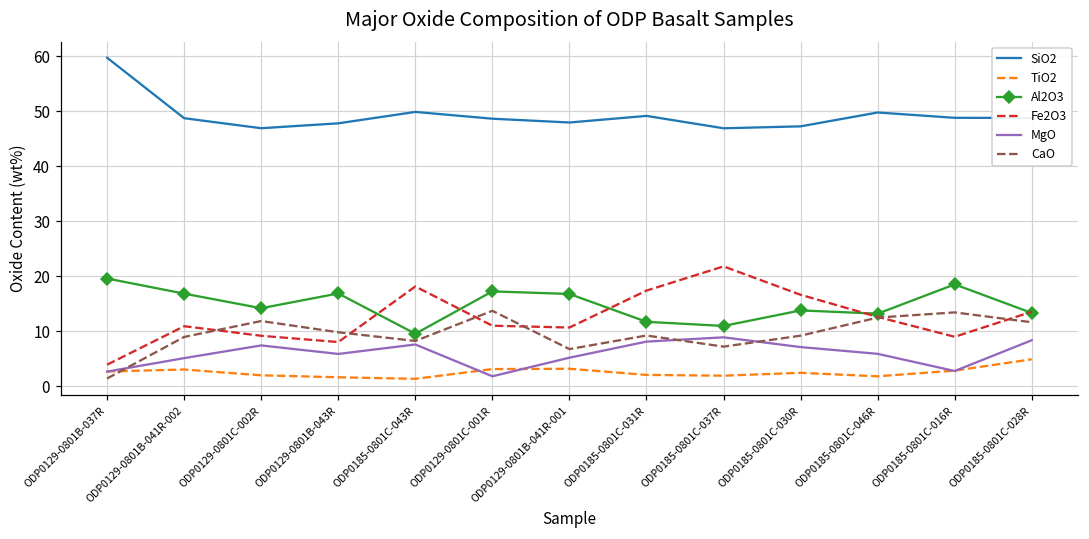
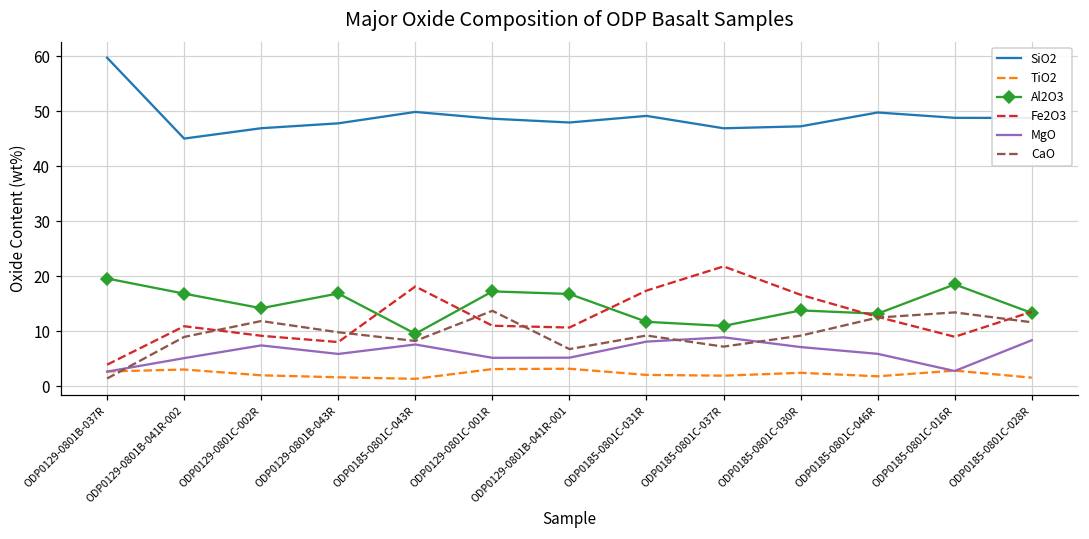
  {
    "SiO2": {
      "ODP0129-0801B-037R": 60,
-     "ODP0129-0801B-041R-002": 49,
+     "ODP0129-0801B-041R-002": 45,
      "ODP0129-0801C-002R": 47,
      "ODP0129-0801B-043R": 48,
      "ODP0185-0801C-043R": 50,
      "ODP0129-0801C-001R": 49,
      "ODP0129-0801B-041R-001": 48,
      "ODP0185-0801C-031R": 49,
      "ODP0185-0801C-037R": 47,
      "ODP0185-0801C-030R": 47,
      "ODP0185-0801C-046R": 50,
      "ODP0185-0801C-016R": 49
    },
    "TiO2": {
      "ODP0129-0801B-041R-002": 3,
      "ODP0129-0801C-002R": 2,
      "ODP0129-0801B-043R": 2,
      "ODP0185-0801C-043R": 1,
      "ODP0129-0801C-001R": 3,
      "ODP0129-0801B-041R-001": 3,
      "ODP0185-0801C-031R": 2,
      "ODP0185-0801C-037R": 2,
      "ODP0185-0801C-030R": 2,
      "ODP0185-0801C-046R": 2,
-     "ODP0185-0801C-028R": 5
+     "ODP0185-0801C-028R": 2
    },
    "Al2O3": {
      "ODP0129-0801B-037R": 20,
      "ODP0129-0801B-041R-002": 17,
      "ODP0129-0801C-002R": 14,
      "ODP0129-0801B-043R": 17,
      "ODP0185-0801C-043R": 10,
      "ODP0129-0801C-001R": 17,
      "ODP0129-0801B-041R-001": 17,
      "ODP0185-0801C-031R": 12,
      "ODP0185-0801C-037R": 11,
      "ODP0185-0801C-030R": 14,
      "ODP0185-0801C-046R": 13,
      "ODP0185-0801C-016R": 19
    },
    "Fe2O3": {
      "ODP0129-0801B-037R": 4,
      "ODP0129-0801B-041R-002": 11,
      "ODP0129-0801C-002R": 9,
      "ODP0129-0801B-043R": 8,
      "ODP0185-0801C-043R": 18,
      "ODP0129-0801C-001R": 11,
      "ODP0129-0801B-041R-001": 11,
      "ODP0185-0801C-031R": 17,
      "ODP0185-0801C-037R": 22,
      "ODP0185-0801C-030R": 17,
      "ODP0185-0801C-016R": 9
    },
    "MgO": {
      "ODP0129-0801B-041R-002": 5,
      "ODP0129-0801C-002R": 7,
      "ODP0129-0801B-043R": 6,
      "ODP0185-0801C-043R": 8,
-     "ODP0129-0801C-001R": 2,
+     "ODP0129-0801C-001R": 5,
      "ODP0129-0801B-041R-001": 5,
      "ODP0185-0801C-031R": 8,
      "ODP0185-0801C-037R": 9,
      "ODP0185-0801C-030R": 7,
      "ODP0185-0801C-046R": 6,
      "ODP0185-0801C-028R": 8
    },
    "CaO": {
      "ODP0129-0801B-037R": 1,
      "ODP0129-0801B-041R-002": 9,
      "ODP0129-0801C-002R": 12,
      "ODP0129-0801B-043R": 10,
      "ODP0185-0801C-043R": 8,
      "ODP0129-0801C-001R": 14,
      "ODP0129-0801B-041R-001": 7,
      "ODP0185-0801C-031R": 9,
      "ODP0185-0801C-037R": 7,
      "ODP0185-0801C-030R": 9,
      "ODP0185-0801C-016R": 13,
      "ODP0185-0801C-028R": 12
    }
  }
